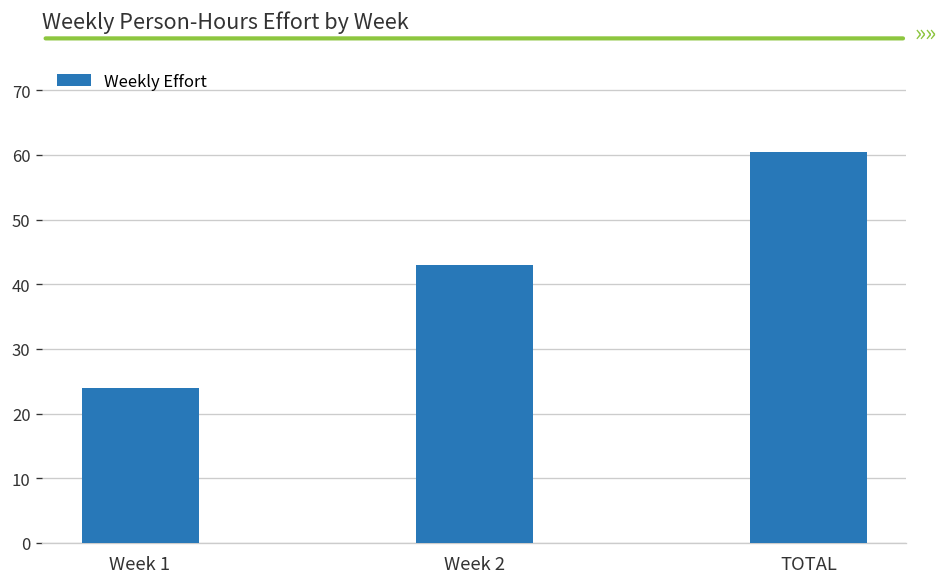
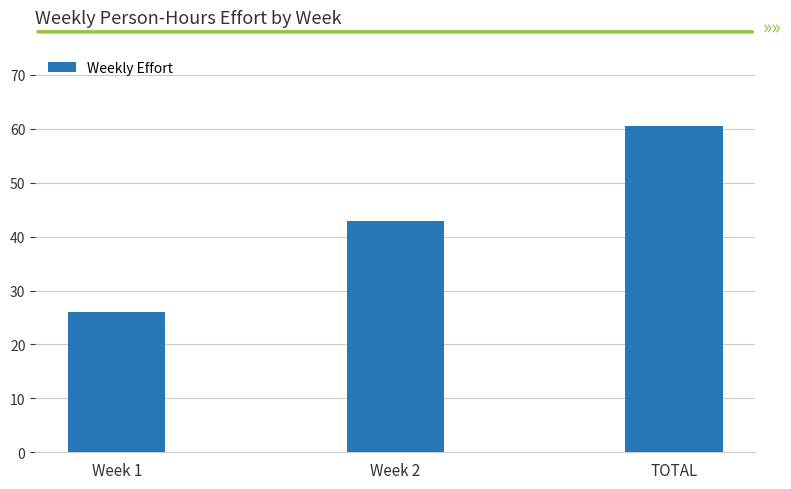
  {
-   "Week 1": 24,
+   "Week 1": 26,
    "Week 2": 43,
    "TOTAL": 61
  }
